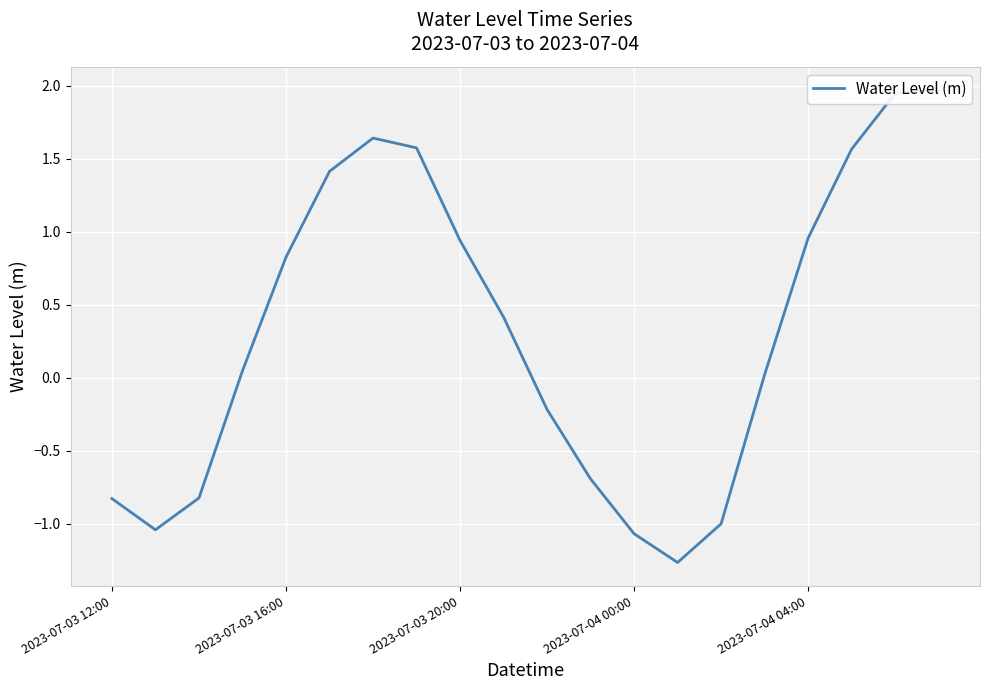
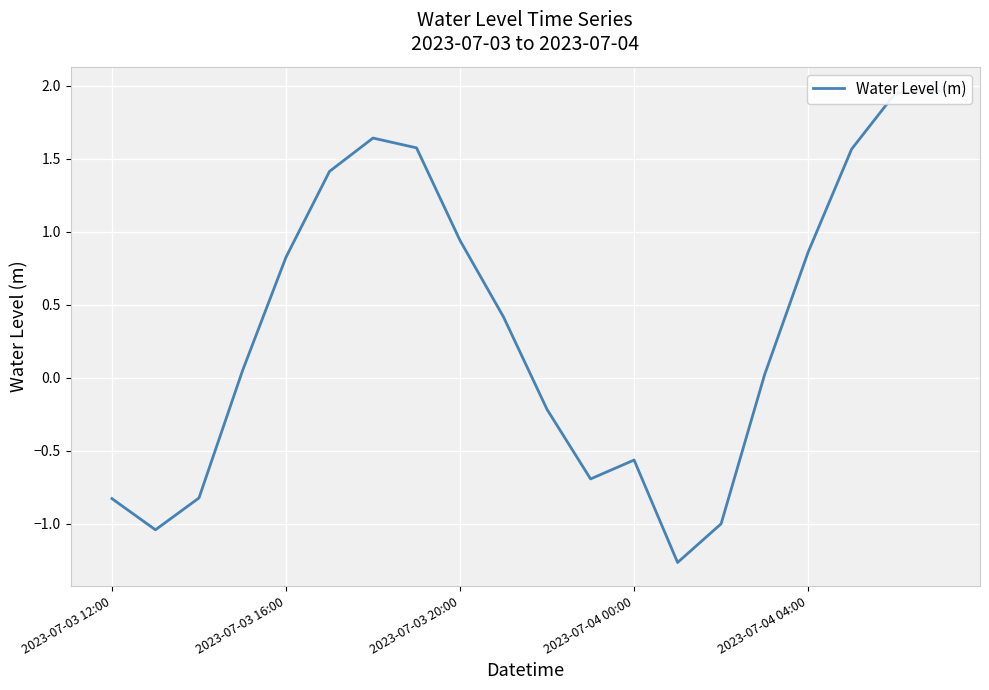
  {
    "2023-07-03 12:00": -0.83,
    "2023-07-03 16:00": 0.83,
    "2023-07-03 20:00": 0.94,
-   "2023-07-04 00:00": -1.07,
-   "2023-07-04 04:00": 0.96
+   "2023-07-04 00:00": -0.57,
+   "2023-07-04 04:00": 0.86
  }
